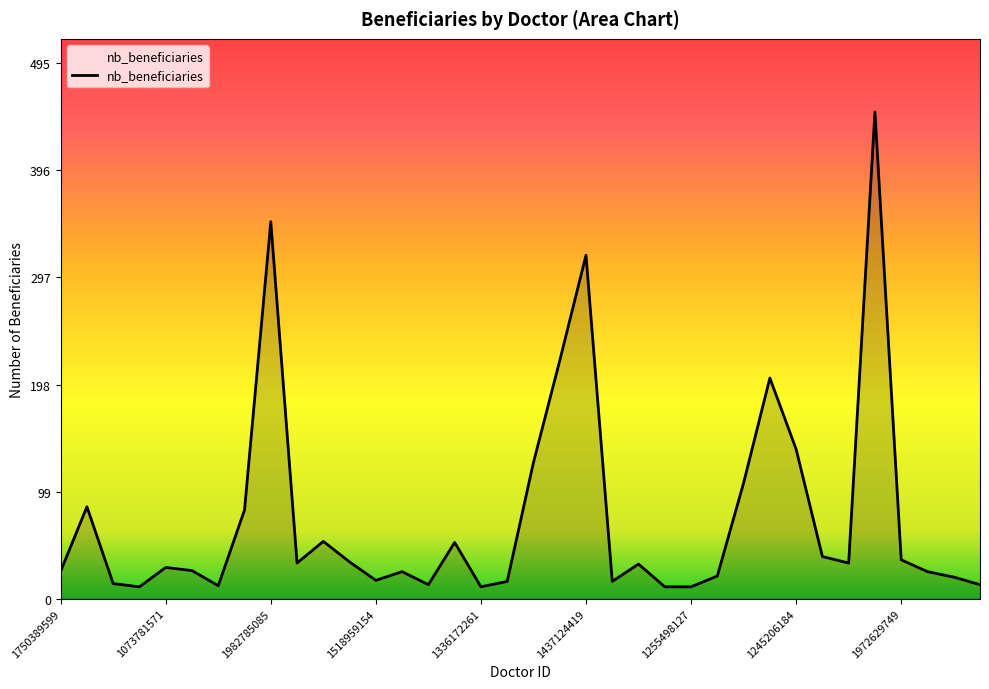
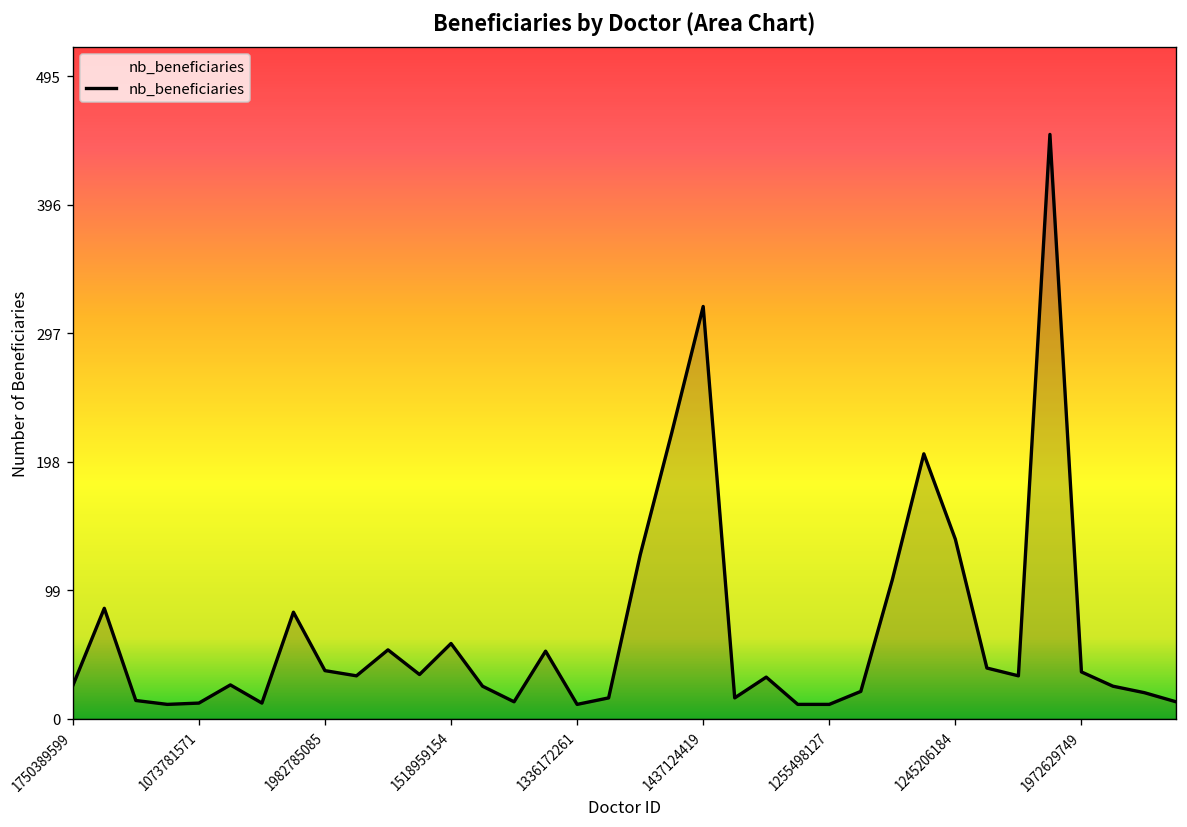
  {
    "1750389599": 25,
-   "1073781571": 29,
-   "1982785085": 349,
-   "1518959154": 17,
+   "1073781571": 12,
+   "1982785085": 37,
+   "1518959154": 58,
    "1336172261": 11,
    "1437124419": 318,
    "1255498127": 11,
    "1245206184": 138,
    "1972629749": 36
  }
